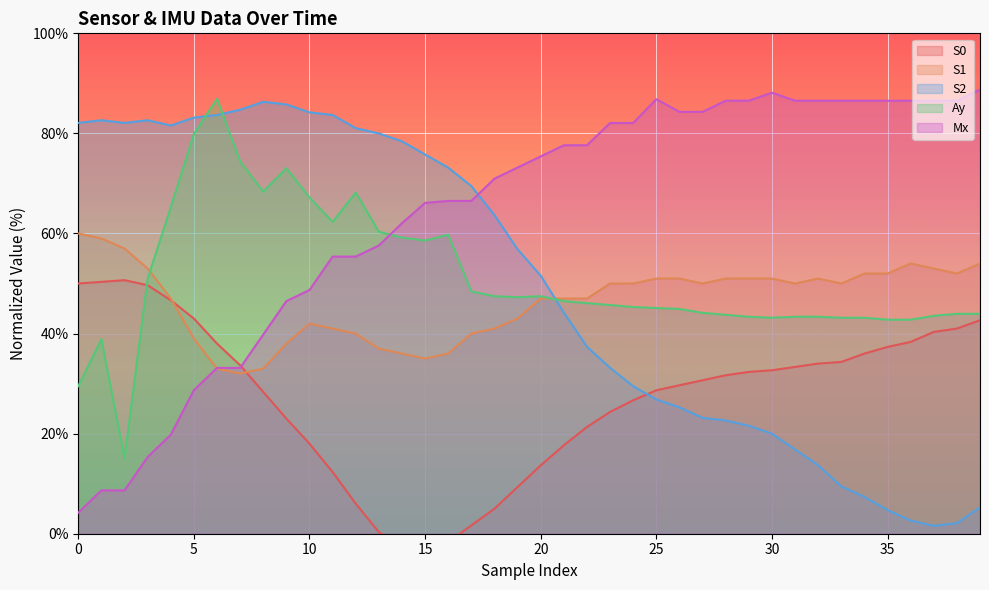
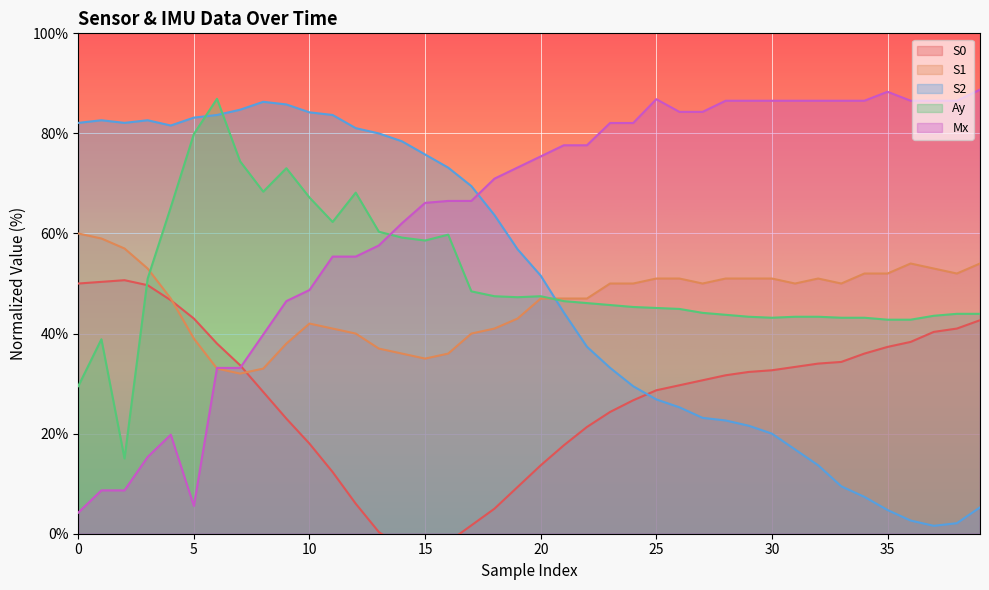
  {
    "Mx": {
      "0": "4%",
-     "5": "29%",
+     "5": "6%",
      "10": "49%",
      "15": "66%",
      "20": "75%",
      "25": "87%",
-     "30": "88%",
-     "35": "87%"
+     "30": "87%",
+     "35": "88%"
    }
  }
